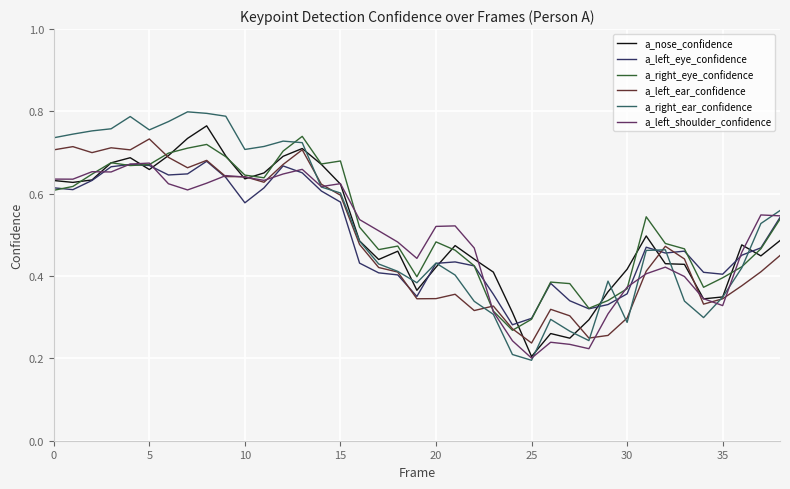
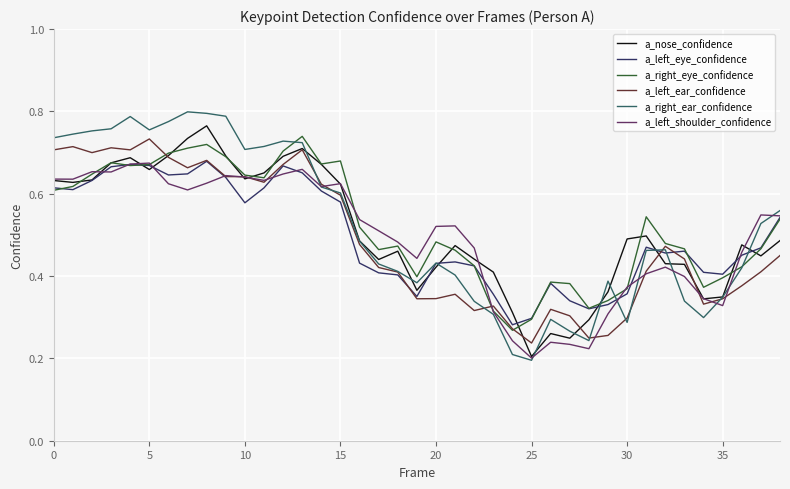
  {
    "a_nose_confidence": {
      "5": 0.66,
      "20": 0.42,
-     "30": 0.42
+     "30": 0.49
    }
  }
